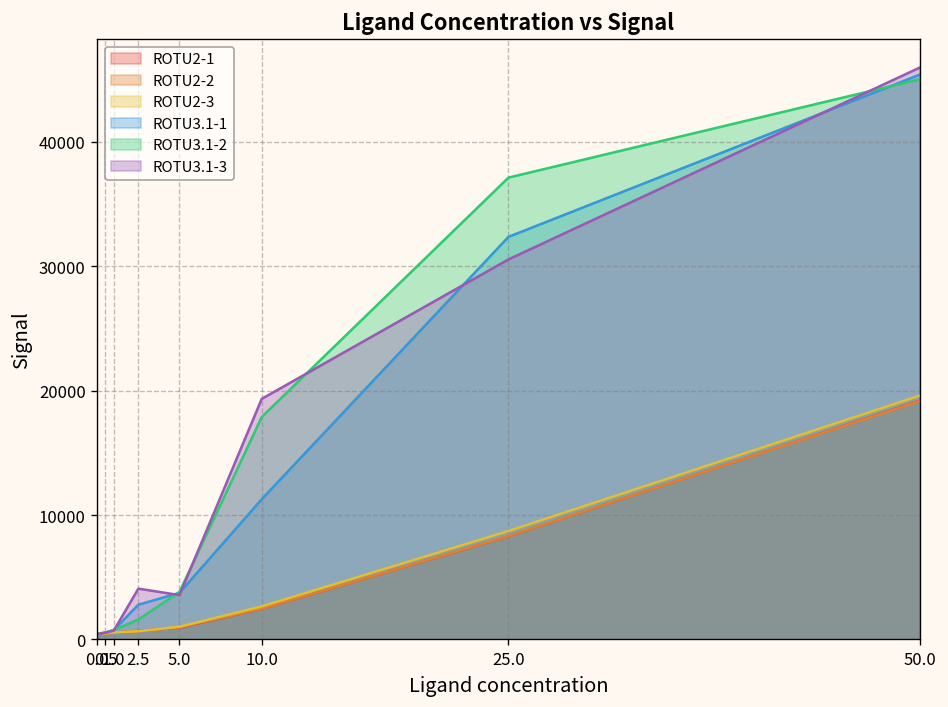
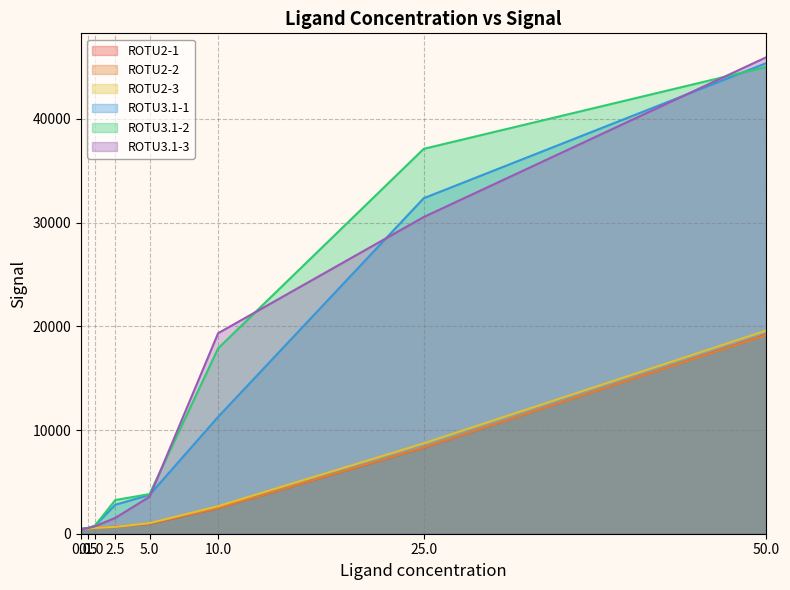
  {
    "ROTU3.1-1": {
      "2.5": 2800,
      "10.0": 11300,
      "25.0": 32400,
      "50.0": 45400
    },
    "ROTU3.1-2": {
-     "2.5": 1600,
+     "2.5": 3200,
      "10.0": 17900,
      "25.0": 37100,
      "50.0": 45000
    },
    "ROTU3.1-3": {
-     "2.5": 4100,
+     "2.5": 1500,
      "10.0": 19300,
      "25.0": 30500,
      "50.0": 46000
    }
  }
